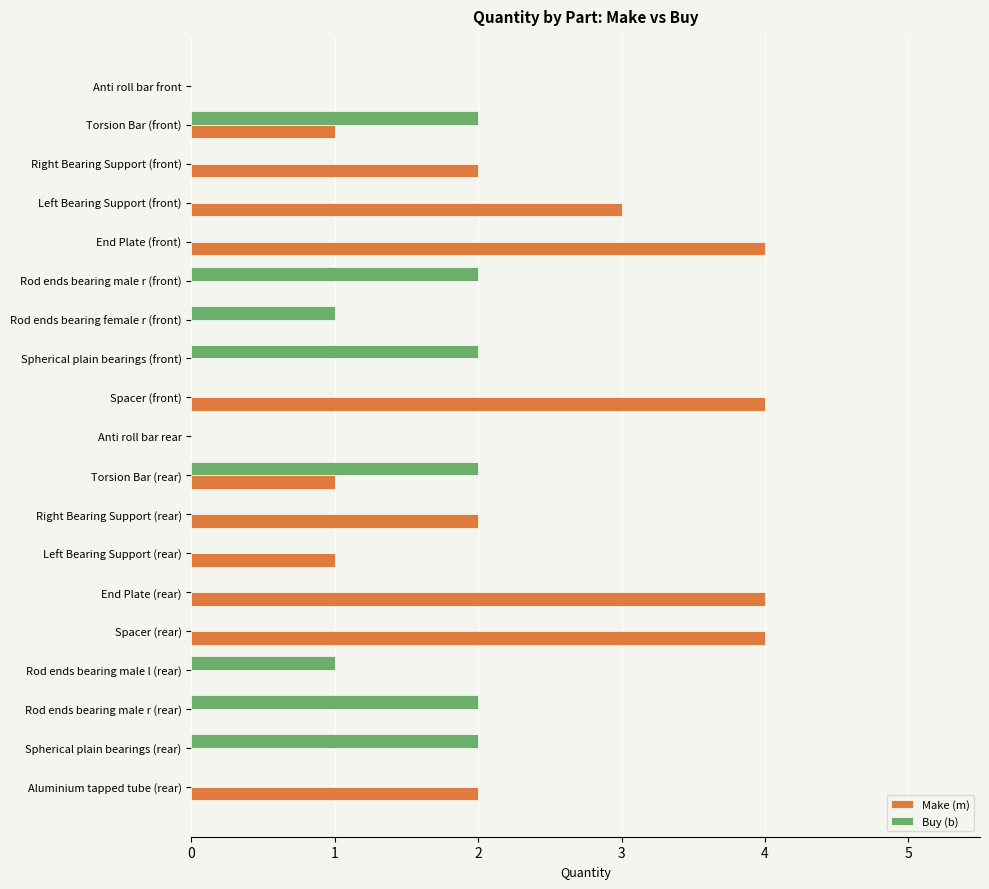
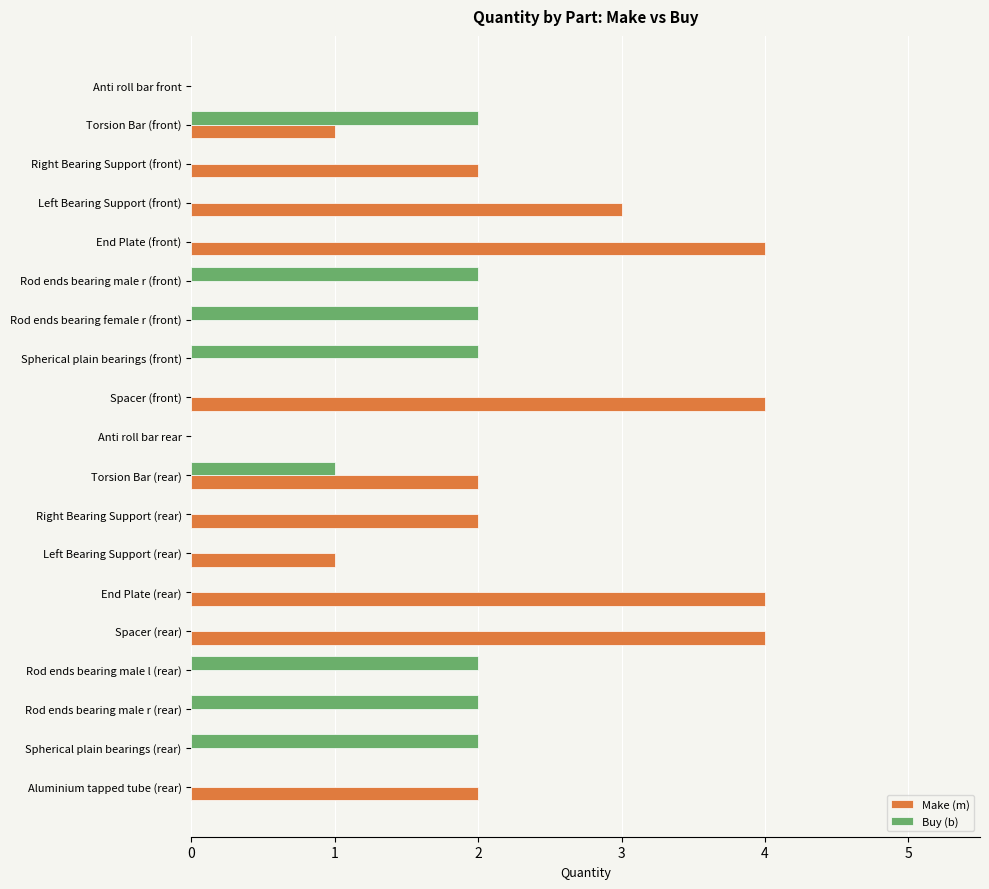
  {
    "Make (m)": {
      "Anti roll bar front": 0,
      "Torsion Bar (front)": 1,
      "Right Bearing Support (front)": 2,
      "Left Bearing Support (front)": 3,
      "End Plate (front)": 4,
      "Rod ends bearing male r (front)": 0,
      "Rod ends bearing female r (front)": 0,
      "Spherical plain bearings (front)": 0,
      "Spacer (front)": 4,
      "Anti roll bar rear": 0,
-     "Torsion Bar (rear)": 1,
+     "Torsion Bar (rear)": 2,
      "Right Bearing Support (rear)": 2,
      "Left Bearing Support (rear)": 1,
      "End Plate (rear)": 4,
      "Spacer (rear)": 4,
      "Rod ends bearing male l (rear)": 0,
      "Rod ends bearing male r (rear)": 0,
      "Spherical plain bearings (rear)": 0,
      "Aluminium tapped tube (rear)": 2
    },
    "Buy (b)": {
      "Anti roll bar front": 0,
      "Torsion Bar (front)": 2,
      "Right Bearing Support (front)": 0,
      "Left Bearing Support (front)": 0,
      "End Plate (front)": 0,
      "Rod ends bearing male r (front)": 2,
-     "Rod ends bearing female r (front)": 1,
+     "Rod ends bearing female r (front)": 2,
      "Spherical plain bearings (front)": 2,
      "Spacer (front)": 0,
      "Anti roll bar rear": 0,
-     "Torsion Bar (rear)": 2,
+     "Torsion Bar (rear)": 1,
      "Right Bearing Support (rear)": 0,
      "Left Bearing Support (rear)": 0,
      "End Plate (rear)": 0,
      "Spacer (rear)": 0,
-     "Rod ends bearing male l (rear)": 1,
+     "Rod ends bearing male l (rear)": 2,
      "Rod ends bearing male r (rear)": 2,
      "Spherical plain bearings (rear)": 2,
      "Aluminium tapped tube (rear)": 0
    }
  }
